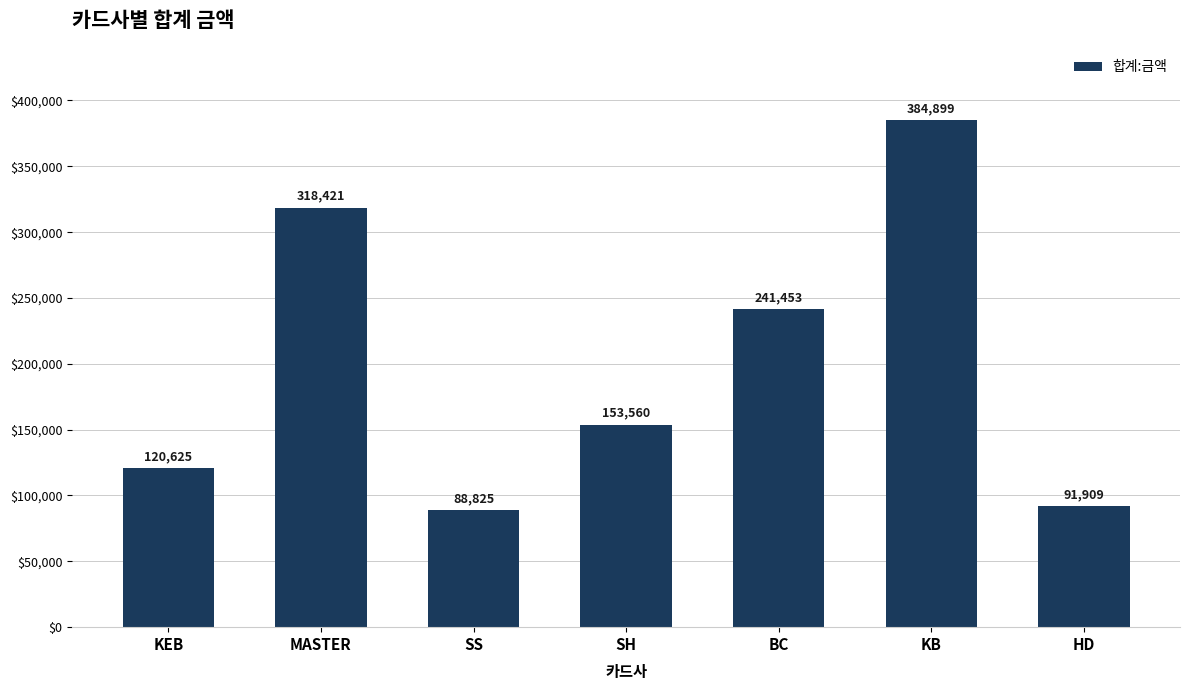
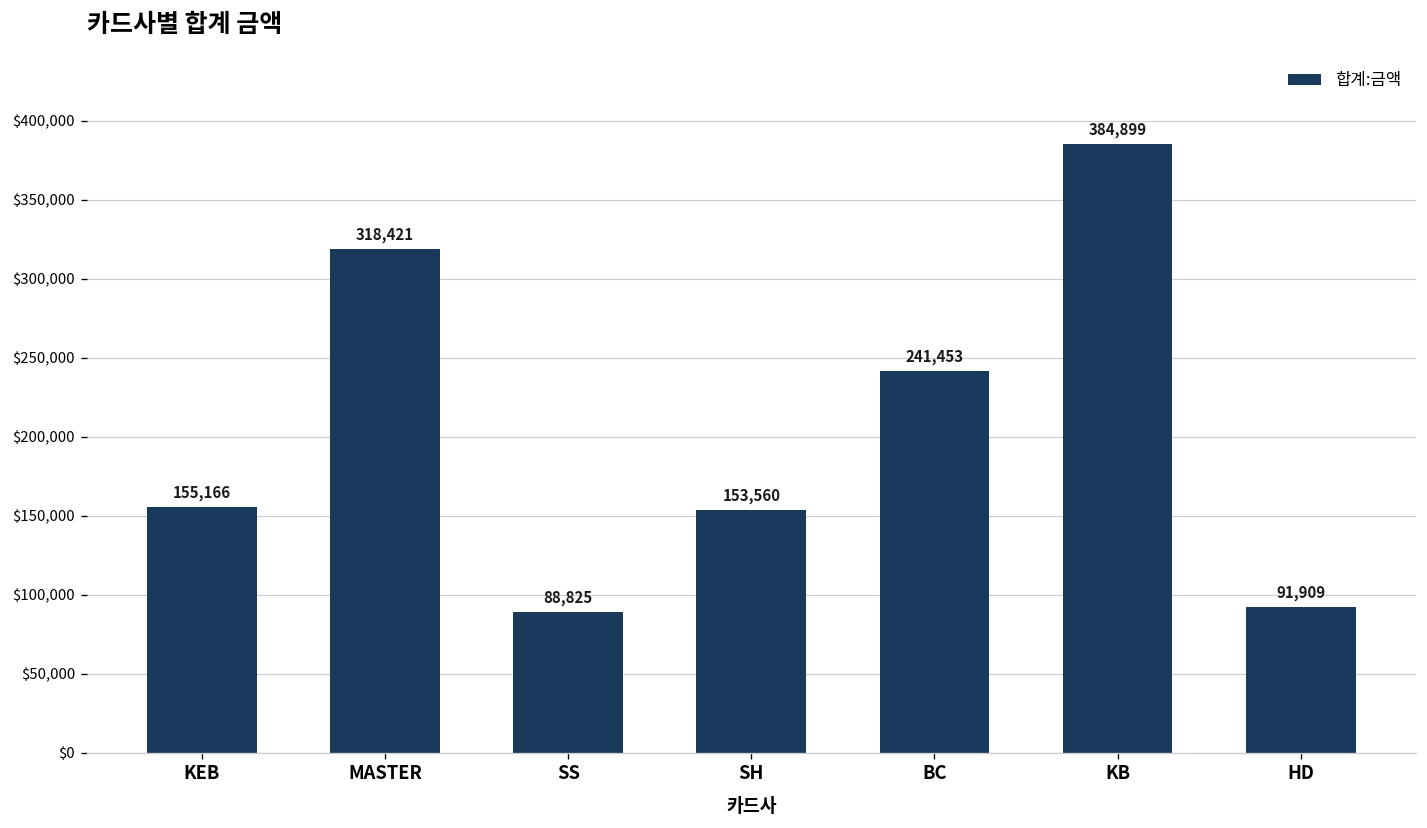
  {
-   "KEB": "120,625",
+   "KEB": "155,166",
    "MASTER": "318,421",
    "SS": "88,825",
    "SH": "153,560",
    "BC": "241,453",
    "KB": "384,899",
    "HD": "91,909"
  }
